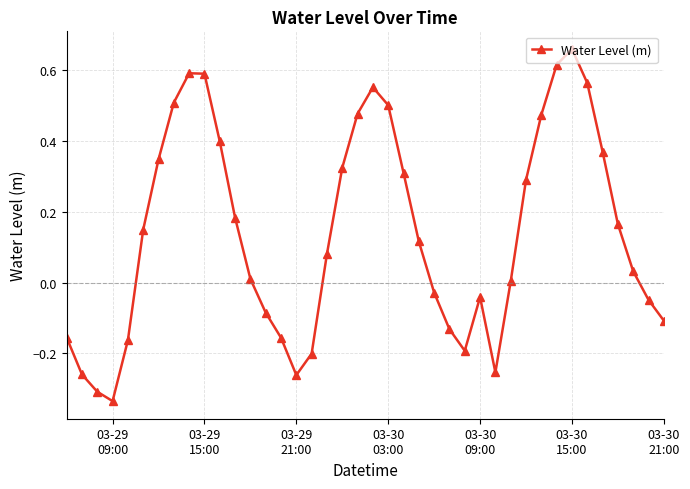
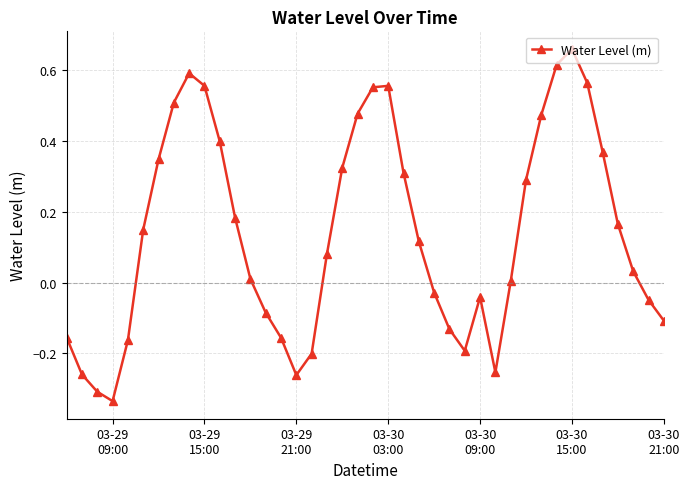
  {
    "03-29 09:00": -0.34,
-   "03-29 15:00": 0.59,
+   "03-29 15:00": 0.56,
    "03-29 21:00": -0.26,
-   "03-30 03:00": 0.50,
+   "03-30 03:00": 0.56,
    "03-30 09:00": -0.04,
    "03-30 21:00": -0.11
  }
